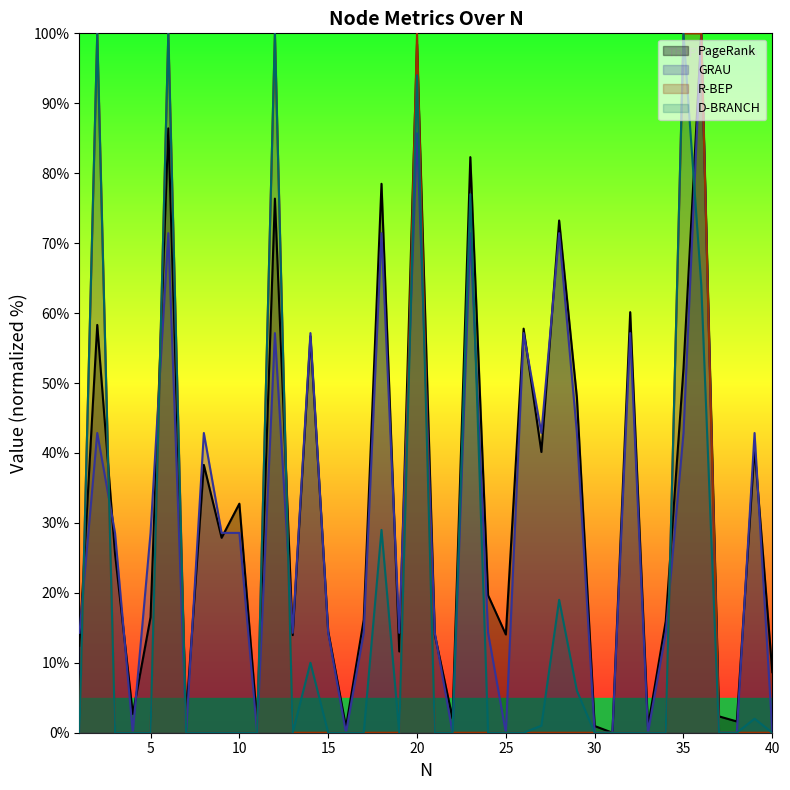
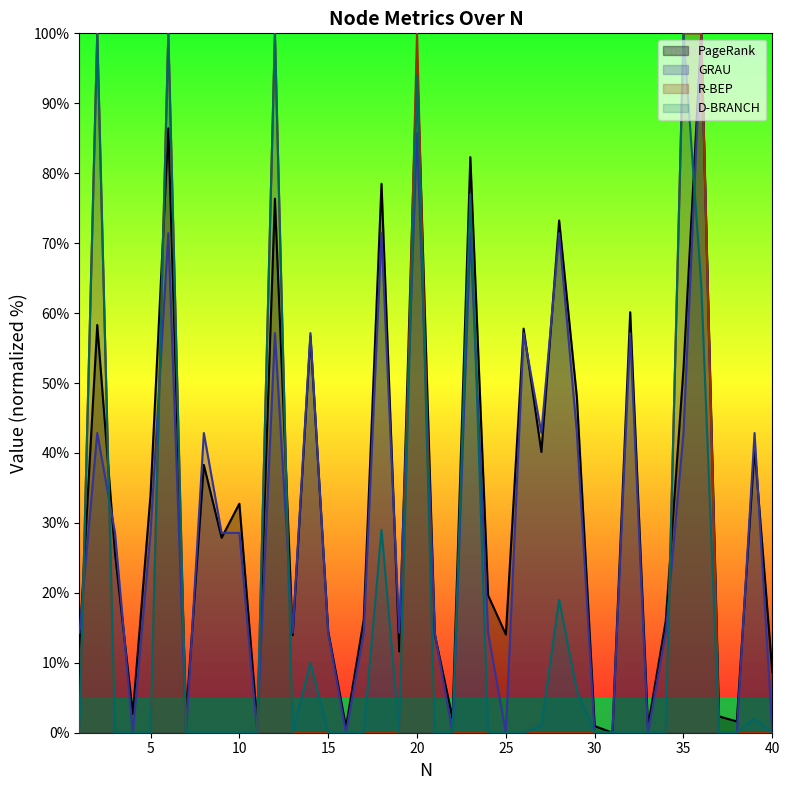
  {
    "PageRank": {
-     "5": "17%",
+     "5": "34%",
      "10": "33%",
-     "20": "98%",
+     "20": "96%",
      "25": "14%",
      "35": "52%",
      "40": "9%"
    },
    "R-BEP": {
      "20": "100%"
    }
  }
